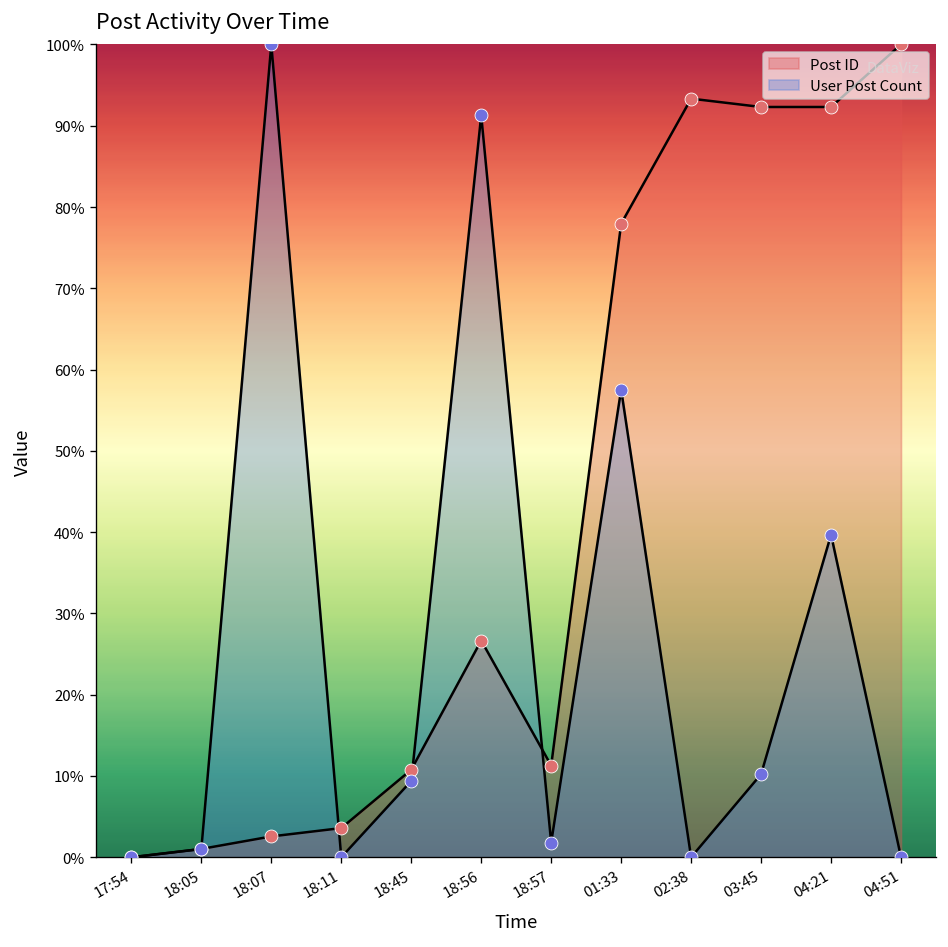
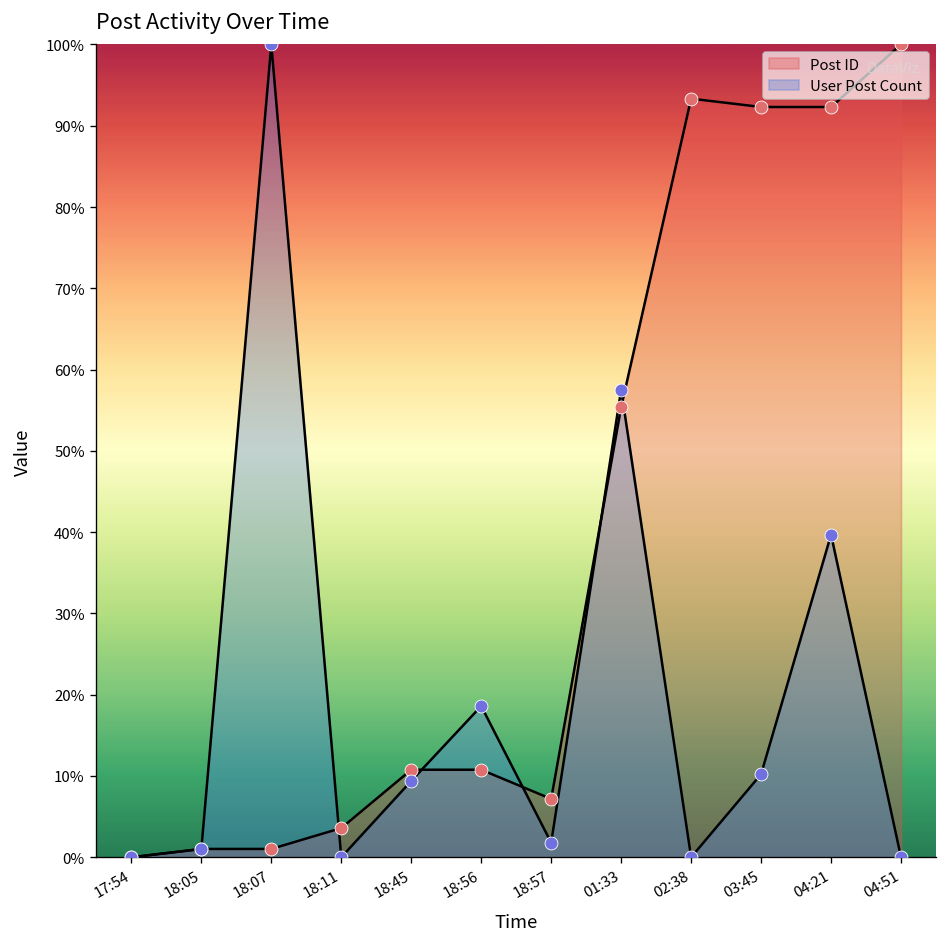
  {
    "Post ID": {
-     "18:07": "3%",
+     "18:07": "1%",
      "18:11": "4%",
      "18:45": "11%",
-     "18:56": "27%",
-     "18:57": "11%",
-     "01:33": "78%",
+     "18:56": "11%",
+     "18:57": "7%",
+     "01:33": "55%",
      "02:38": "93%",
      "03:45": "92%",
      "04:21": "92%",
      "04:51": "100%"
    },
    "User Post Count": {
      "18:07": "100%",
      "18:11": "0%",
      "18:45": "9%",
-     "18:56": "91%",
+     "18:56": "19%",
      "18:57": "2%",
      "01:33": "58%",
      "02:38": "0%",
      "03:45": "10%",
      "04:21": "40%",
      "04:51": "0%"
    }
  }
